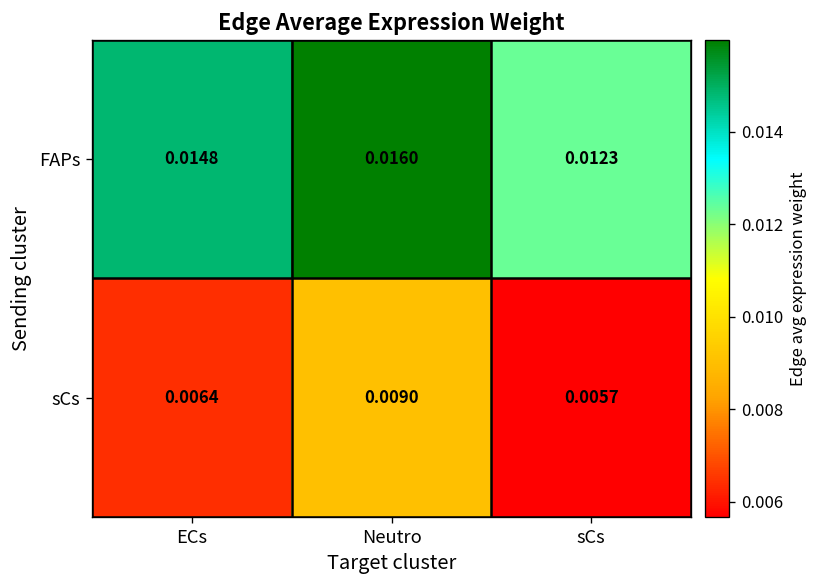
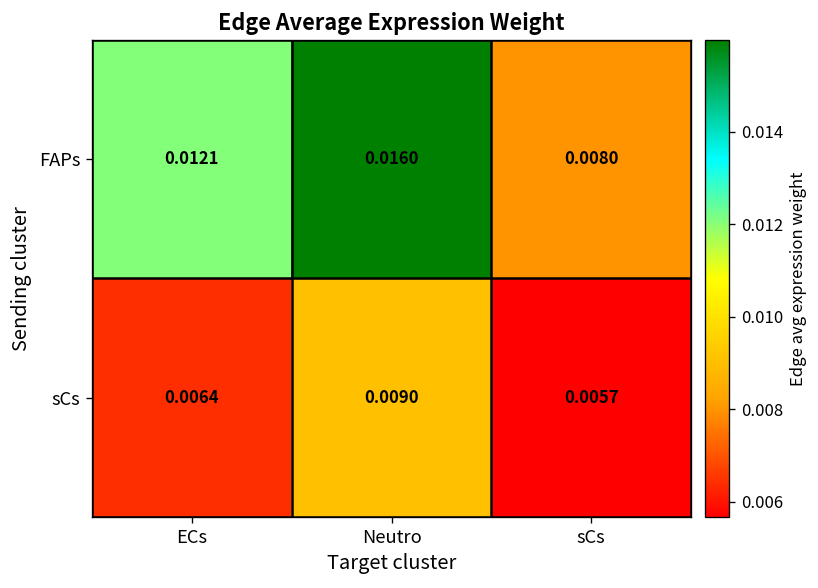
  {
    "FAPs": {
-     "ECs": 0.0148,
+     "ECs": 0.0121,
      "Neutro": 0.0160,
-     "sCs": 0.0123
+     "sCs": 0.0080
    },
    "sCs": {
      "ECs": 0.0064,
      "Neutro": 0.0090,
      "sCs": 0.0057
    }
  }
